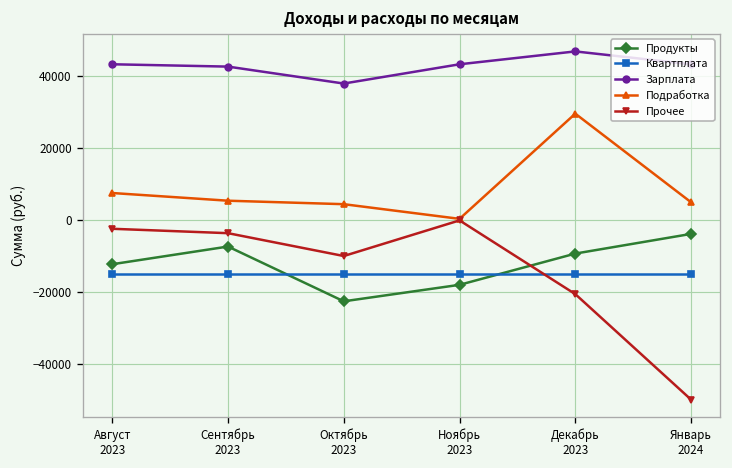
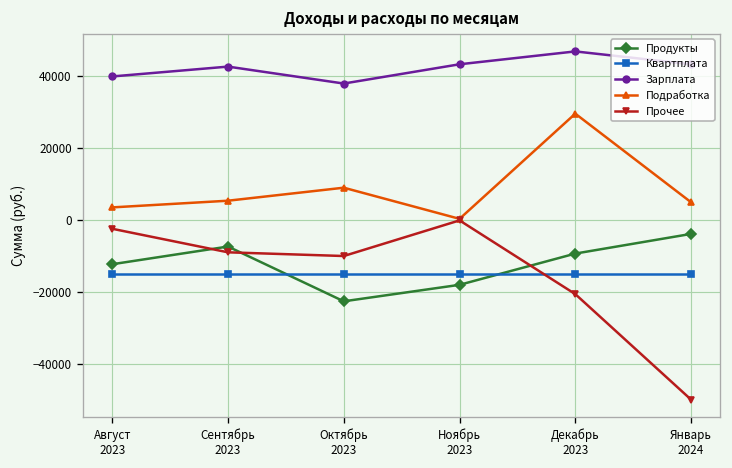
  {
    "Продукты": {
      "Август 2023": -12000,
      "Сентябрь 2023": -7000,
      "Октябрь 2023": -22000,
      "Ноябрь 2023": -18000,
      "Декабрь 2023": -9000,
      "Январь 2024": -4000
    },
    "Квартплата": {
      "Август 2023": -15000,
      "Сентябрь 2023": -15000,
      "Октябрь 2023": -15000,
      "Ноябрь 2023": -15000,
      "Декабрь 2023": -15000,
      "Январь 2024": -15000
    },
    "Зарплата": {
-     "Август 2023": 43000,
+     "Август 2023": 40000,
      "Сентябрь 2023": 43000,
      "Октябрь 2023": 38000,
      "Ноябрь 2023": 43000,
      "Декабрь 2023": 47000
    },
    "Подработка": {
-     "Август 2023": 8000,
+     "Август 2023": 4000,
      "Сентябрь 2023": 5000,
-     "Октябрь 2023": 5000,
+     "Октябрь 2023": 9000,
      "Декабрь 2023": 30000,
      "Январь 2024": 5000
    },
    "Прочее": {
      "Август 2023": -2000,
-     "Сентябрь 2023": -4000,
+     "Сентябрь 2023": -9000,
      "Октябрь 2023": -10000,
      "Декабрь 2023": -20000,
      "Январь 2024": -50000
    }
  }
